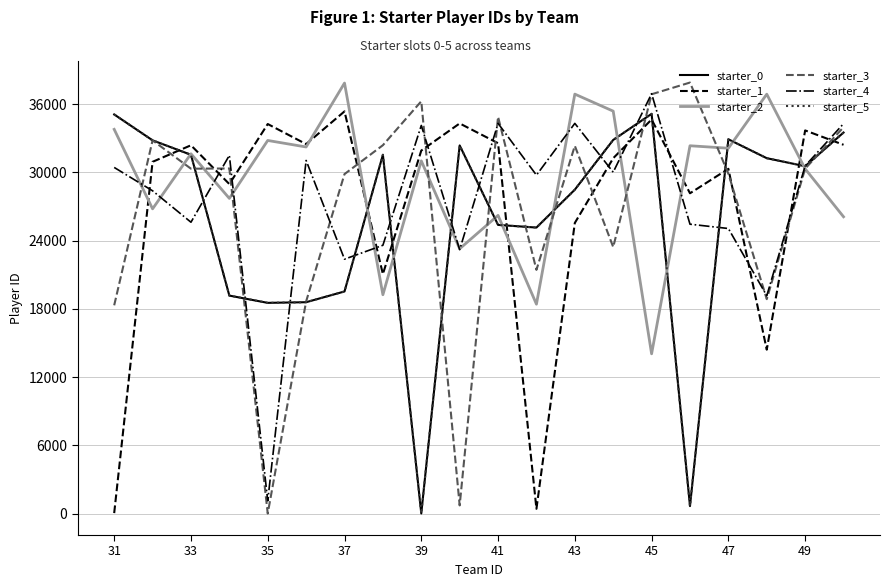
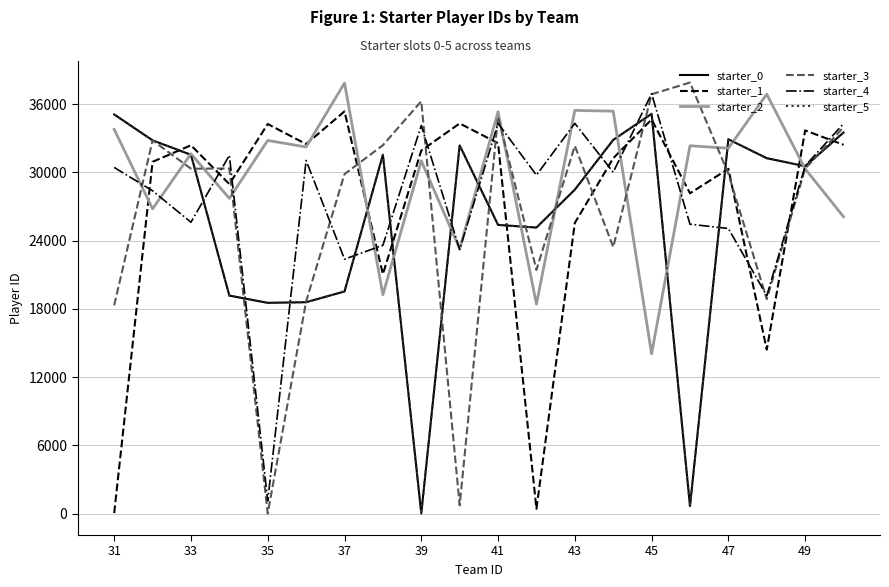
  {
    "starter_2": {
      "31": 33800,
      "35": 32800,
      "37": 37800,
      "39": 31000,
-     "41": 26200,
-     "43": 36900,
+     "41": 35300,
+     "43": 35400,
      "45": 14000,
      "47": 32100
    }
  }
